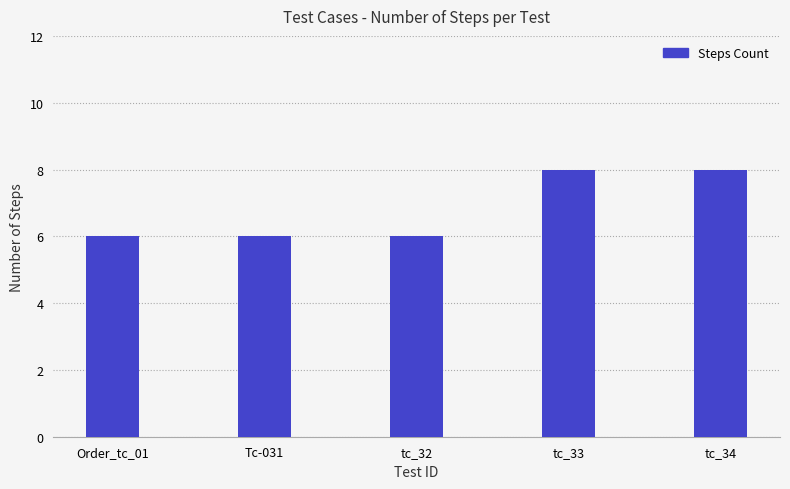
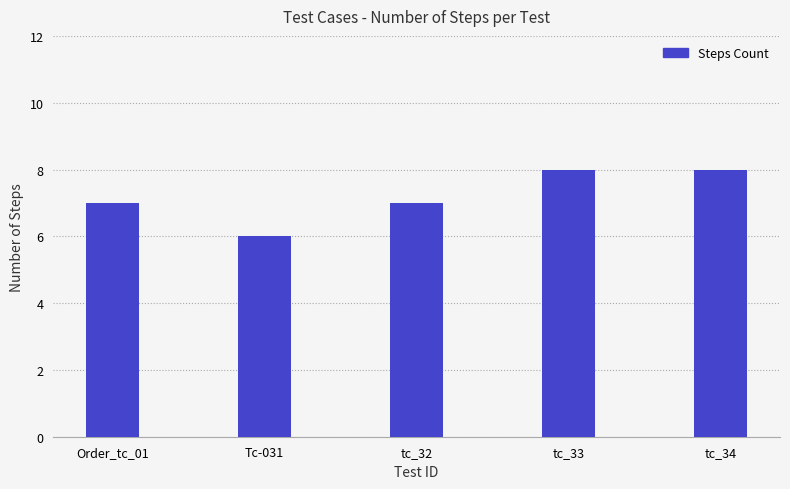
  {
-   "Order_tc_01": 6,
+   "Order_tc_01": 7,
    "Tc-031": 6,
-   "tc_32": 6,
+   "tc_32": 7,
    "tc_33": 8,
    "tc_34": 8
  }
